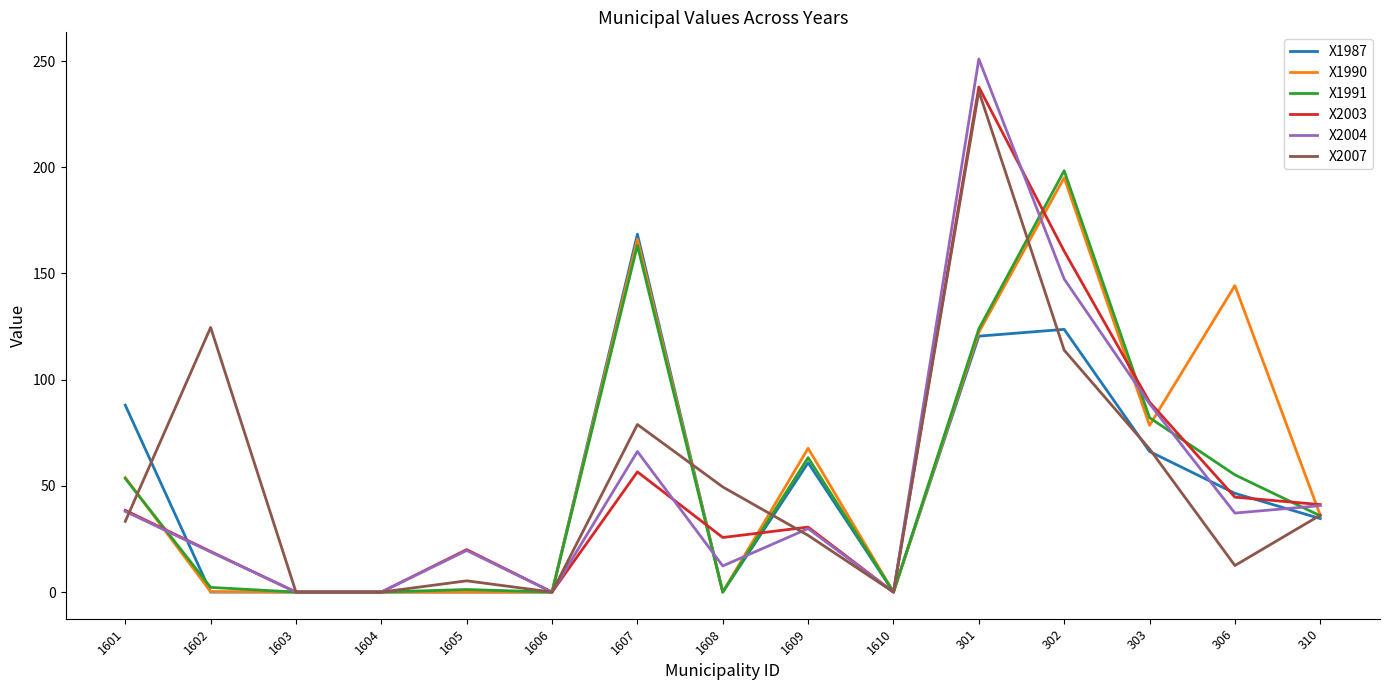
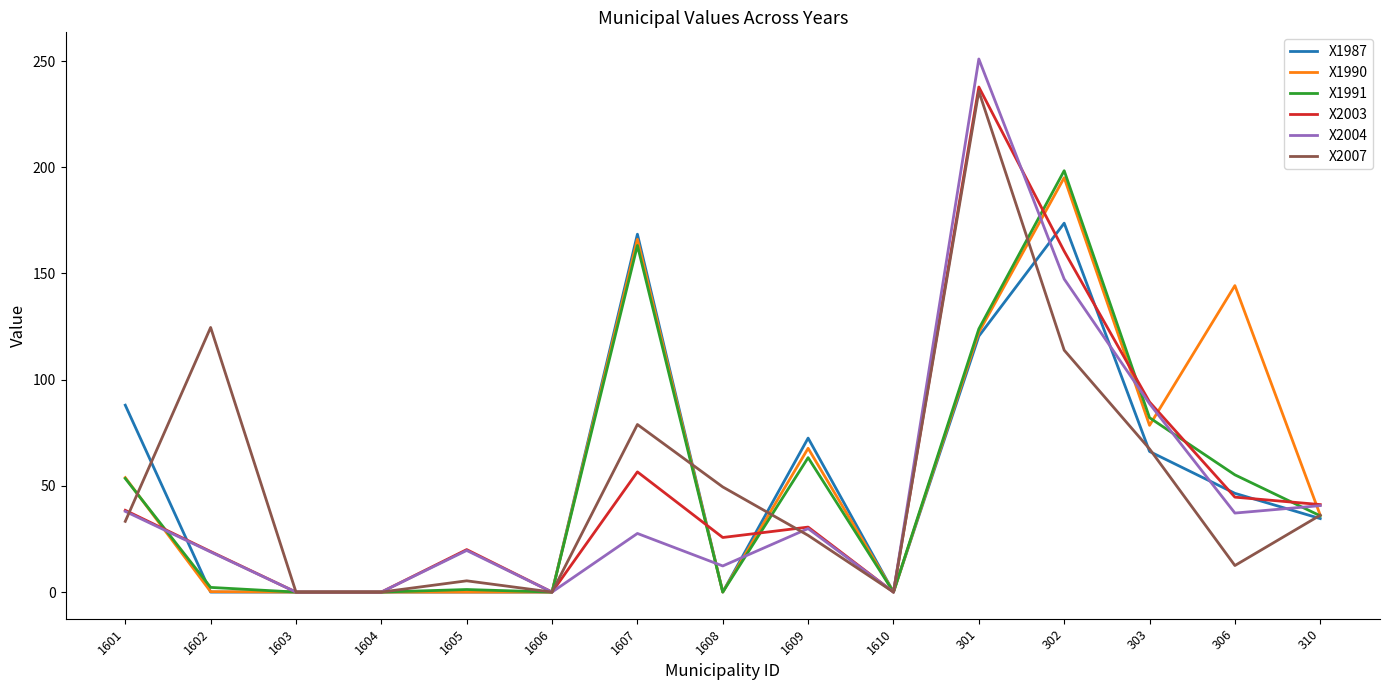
  {
    "X1987": {
      "1601": 88,
      "1607": 169,
-     "1609": 61,
+     "1609": 73,
      "301": 121,
-     "302": 124,
+     "302": 174,
      "303": 66,
      "306": 47,
      "310": 35
    },
    "X1990": {
      "1607": 166,
      "1609": 68,
      "301": 122,
      "302": 195,
      "303": 79,
      "306": 144
    },
    "X1991": {
      "1602": 2,
      "1605": 1,
      "1607": 163,
      "1609": 63,
      "301": 124,
      "302": 198,
      "303": 82,
      "306": 55
    },
    "X2003": {
      "1607": 57,
      "1608": 26,
      "301": 238,
      "302": 161,
      "306": 45
    },
    "X2004": {
-     "1607": 66,
+     "1607": 28,
      "1608": 12,
      "301": 251,
      "302": 147,
      "306": 37
    },
    "X2007": {
      "1601": 33,
      "1602": 125,
      "1605": 5,
      "1607": 79,
      "1608": 50,
      "1609": 27,
      "301": 236,
      "302": 114,
      "303": 67,
      "306": 13
    }
  }
